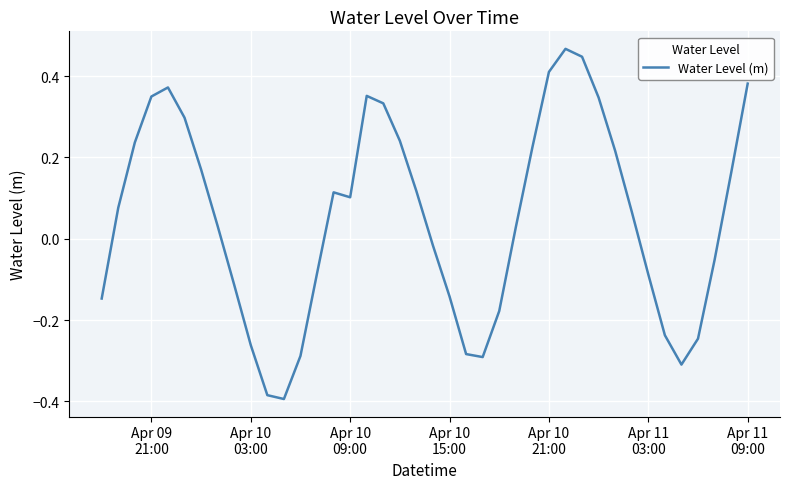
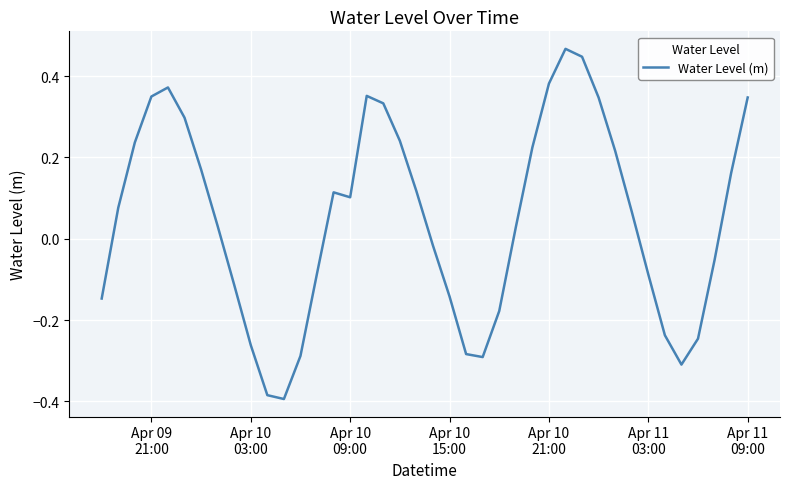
  {
    "Apr 09 21:00": 0.35,
    "Apr 10 03:00": -0.26,
    "Apr 10 09:00": 0.10,
    "Apr 10 15:00": -0.14,
-   "Apr 10 21:00": 0.41,
+   "Apr 10 21:00": 0.38,
    "Apr 11 03:00": -0.09,
-   "Apr 11 09:00": 0.38
+   "Apr 11 09:00": 0.35
  }
